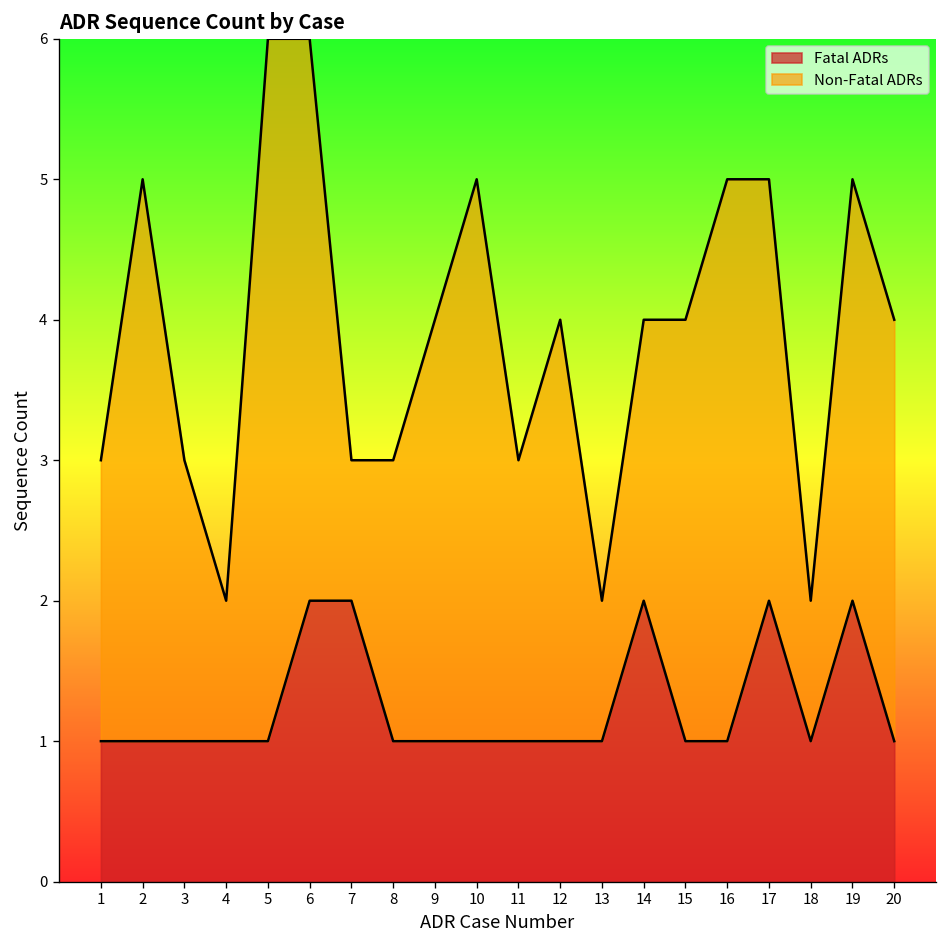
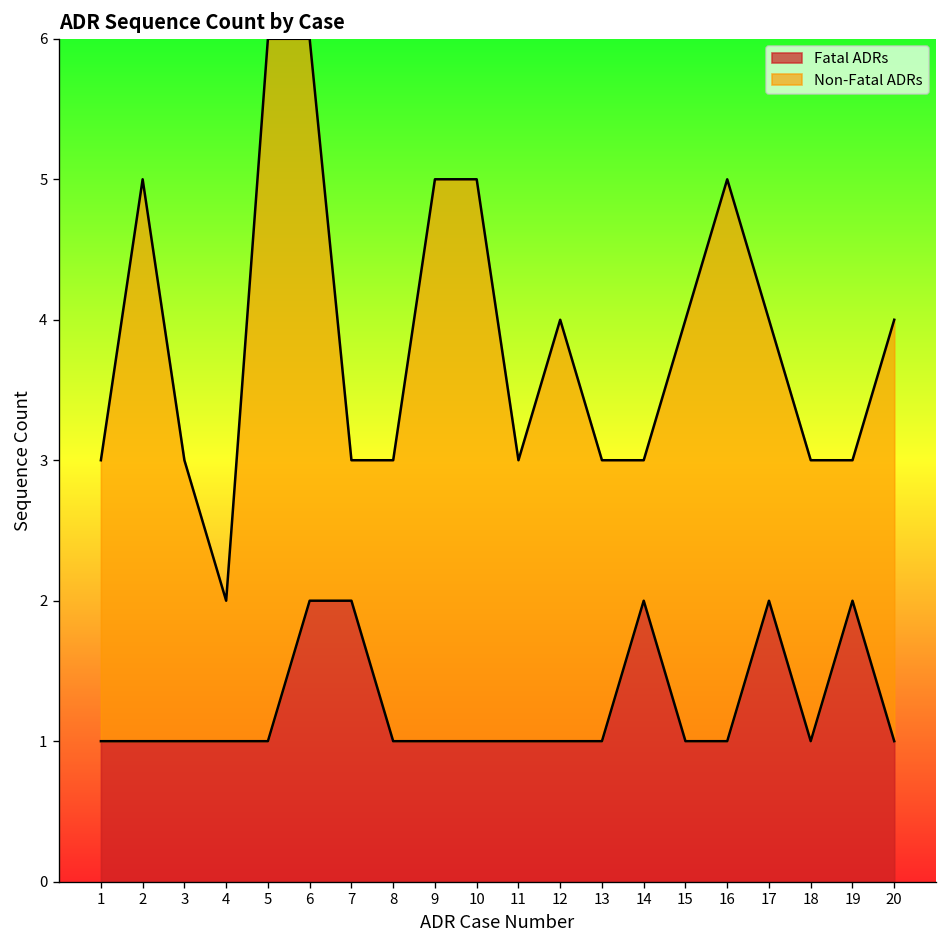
  {
    "Fatal ADRs": {
      "1": 1,
      "2": 1,
      "3": 1,
      "4": 1,
      "5": 1,
      "6": 2,
      "7": 2,
      "8": 1,
      "9": 1,
      "10": 1,
      "11": 1,
      "12": 1,
      "13": 1,
      "14": 2,
      "15": 1,
      "16": 1,
      "17": 2,
      "18": 1,
      "19": 2,
      "20": 1
    },
    "Non-Fatal ADRs": {
      "1": 2,
      "2": 4,
      "3": 2,
      "4": 1,
      "5": 5,
      "6": 4,
      "7": 1,
      "8": 2,
-     "9": 3,
+     "9": 4,
      "10": 4,
      "11": 2,
      "12": 3,
-     "13": 1,
-     "14": 2,
+     "13": 2,
+     "14": 1,
      "15": 3,
      "16": 4,
-     "17": 3,
-     "18": 1,
-     "19": 3,
+     "17": 2,
+     "18": 2,
+     "19": 1,
      "20": 3
    }
  }
